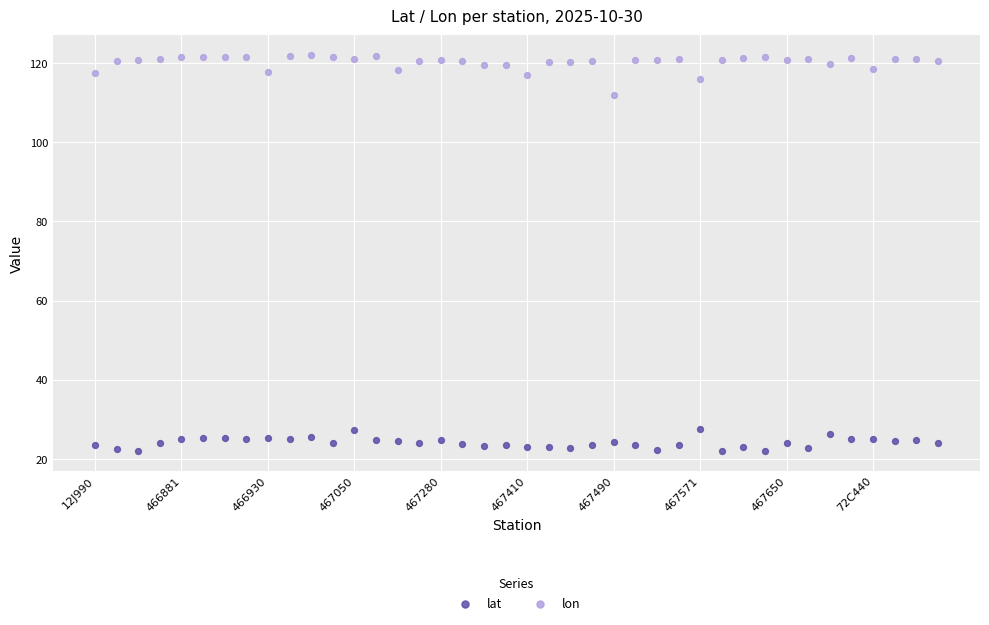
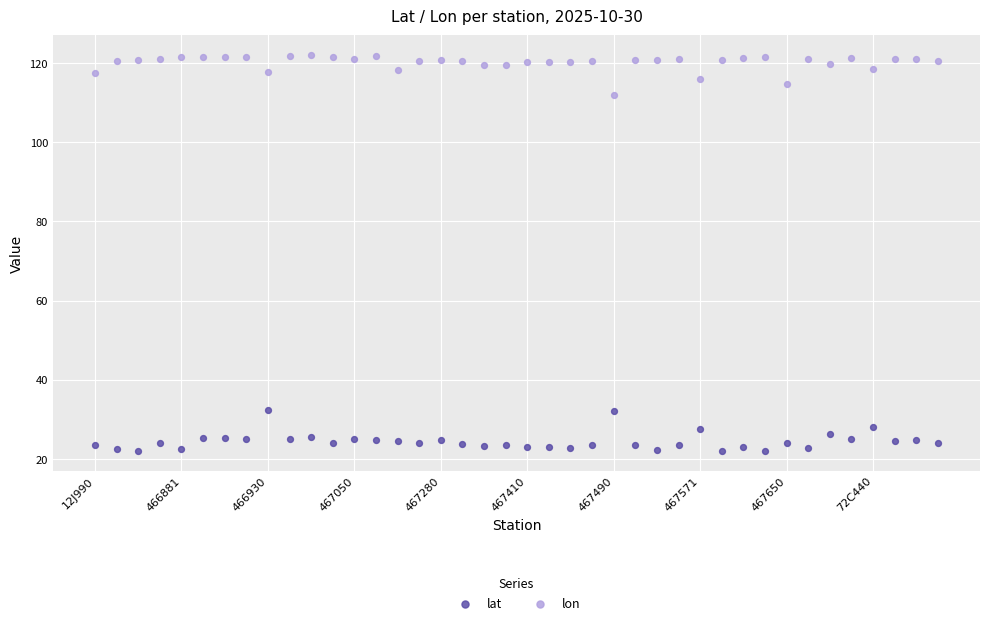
  {
    "lat": {
-     "466881": 25,
-     "466930": 25,
-     "467050": 27,
-     "467490": 24,
-     "72C440": 25
+     "466881": 23,
+     "466930": 32,
+     "467050": 25,
+     "467490": 32,
+     "72C440": 28
    },
    "lon": {
-     "467410": 117,
-     "467650": 121
+     "467410": 120,
+     "467650": 115
    }
  }
